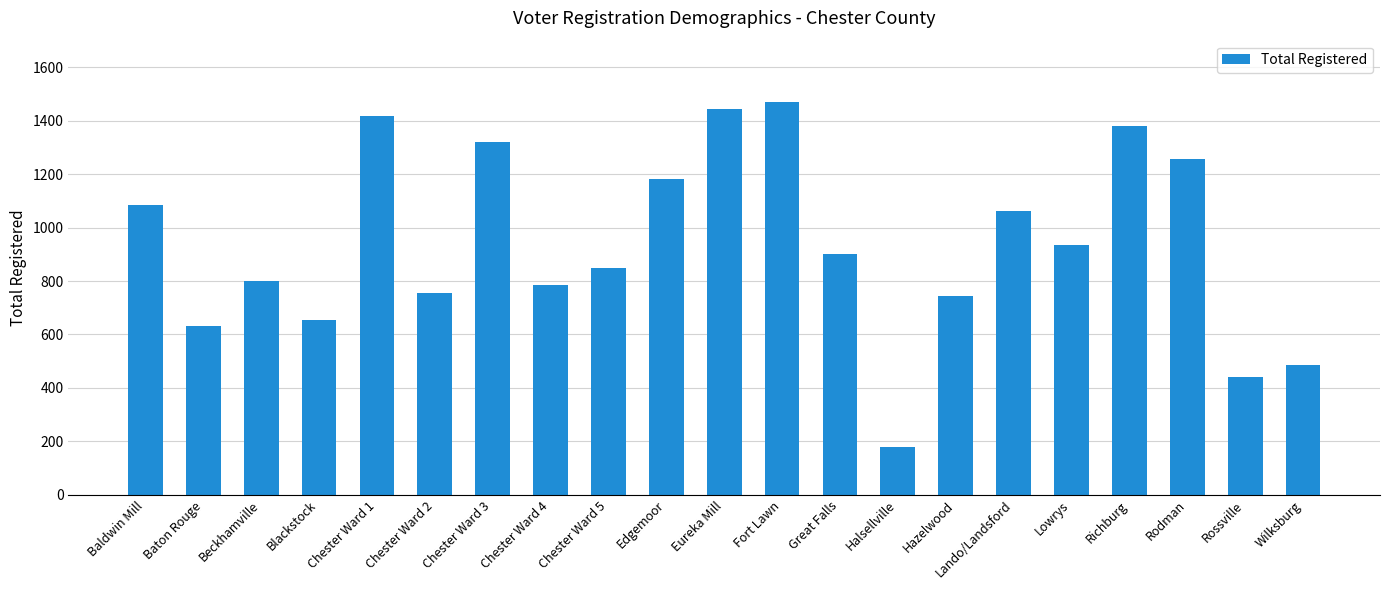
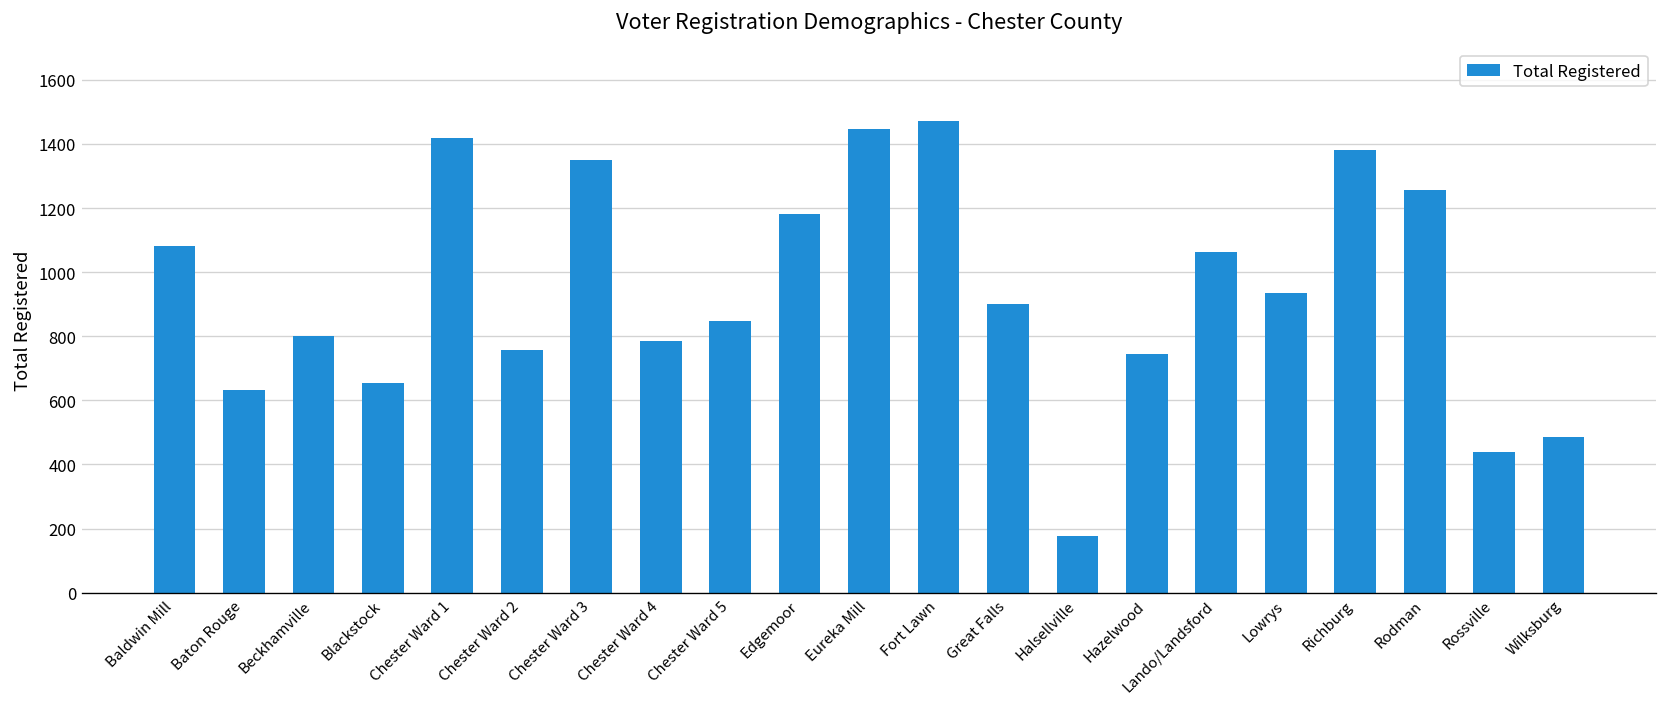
  {
    "Baldwin Mill": 1080,
    "Baton Rouge": 630,
    "Beckhamville": 800,
    "Blackstock": 650,
    "Chester Ward 1": 1420,
    "Chester Ward 2": 760,
-   "Chester Ward 3": 1320,
+   "Chester Ward 3": 1350,
    "Chester Ward 4": 780,
    "Chester Ward 5": 850,
    "Edgemoor": 1180,
    "Eureka Mill": 1450,
    "Fort Lawn": 1470,
    "Great Falls": 900,
    "Halsellville": 180,
    "Hazelwood": 750,
    "Lando/Landsford": 1060,
    "Lowrys": 940,
    "Richburg": 1380,
    "Rodman": 1260,
    "Rossville": 440,
    "Wilksburg": 490
  }
